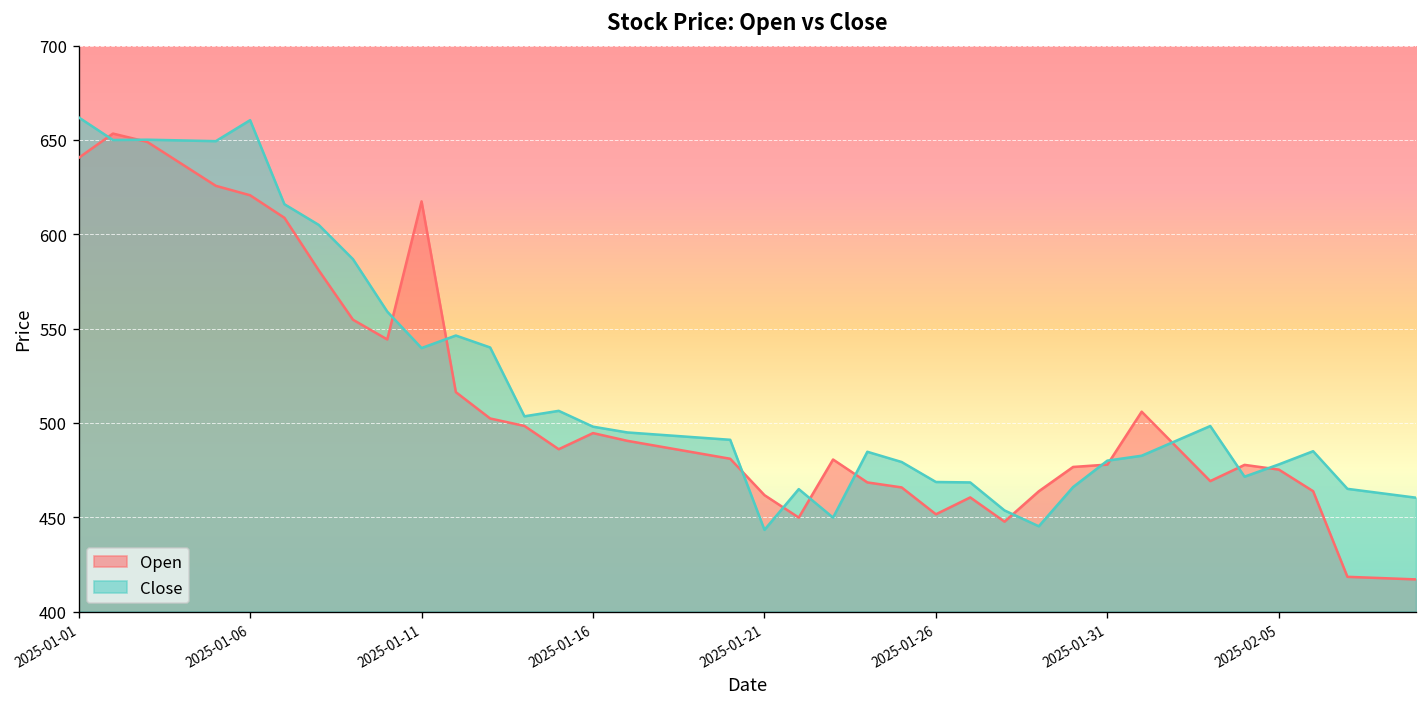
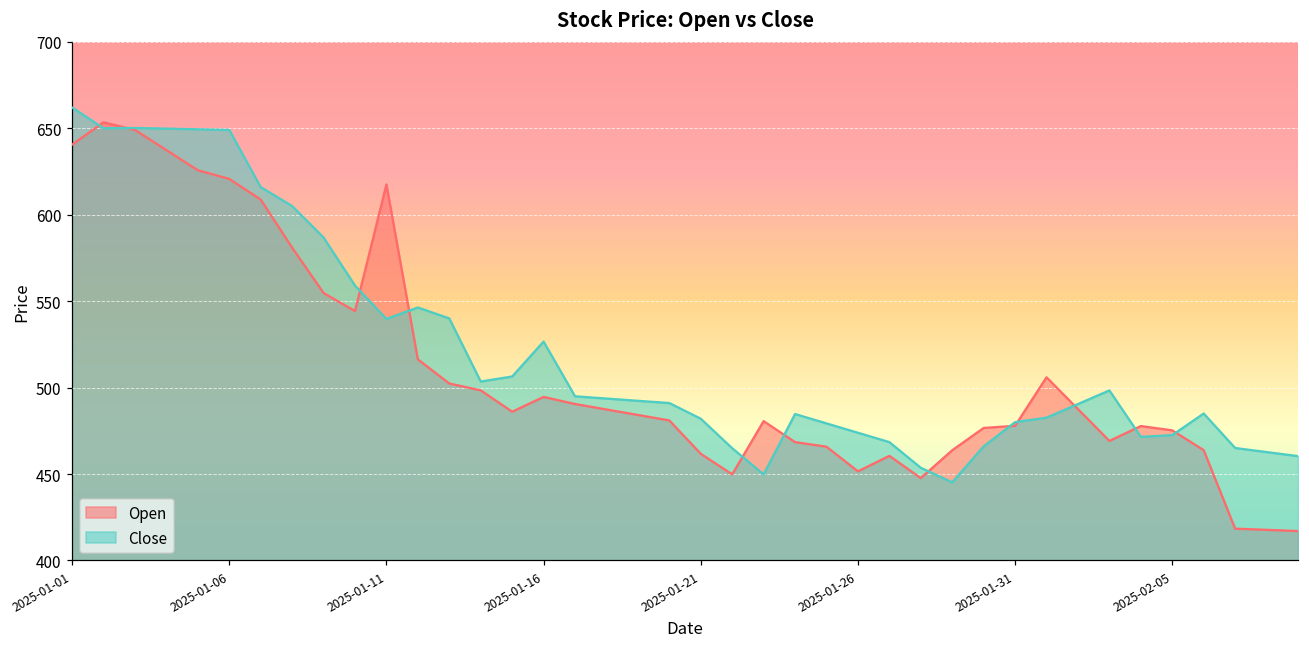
  {
    "Open": {
      "2025-01-01": 641,
      "2025-01-06": 621,
      "2025-01-11": 617,
      "2025-01-16": 495,
      "2025-01-21": 462,
      "2025-01-26": 452,
      "2025-01-31": 478,
      "2025-02-05": 475
    },
    "Close": {
      "2025-01-01": 662,
-     "2025-01-06": 661,
+     "2025-01-06": 649,
      "2025-01-11": 540,
-     "2025-01-16": 498,
-     "2025-01-21": 443,
-     "2025-01-26": 469,
+     "2025-01-16": 527,
+     "2025-01-21": 482,
+     "2025-01-26": 474,
      "2025-01-31": 480,
-     "2025-02-05": 478
+     "2025-02-05": 473
    }
  }
